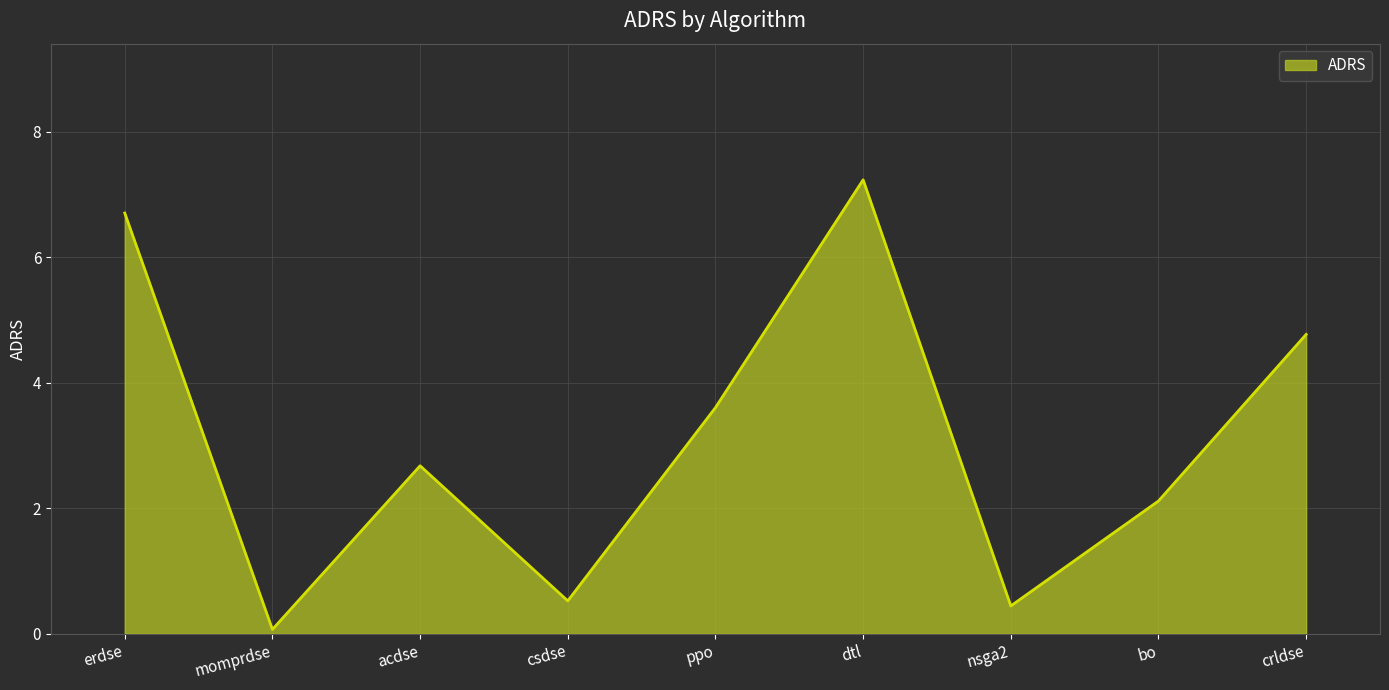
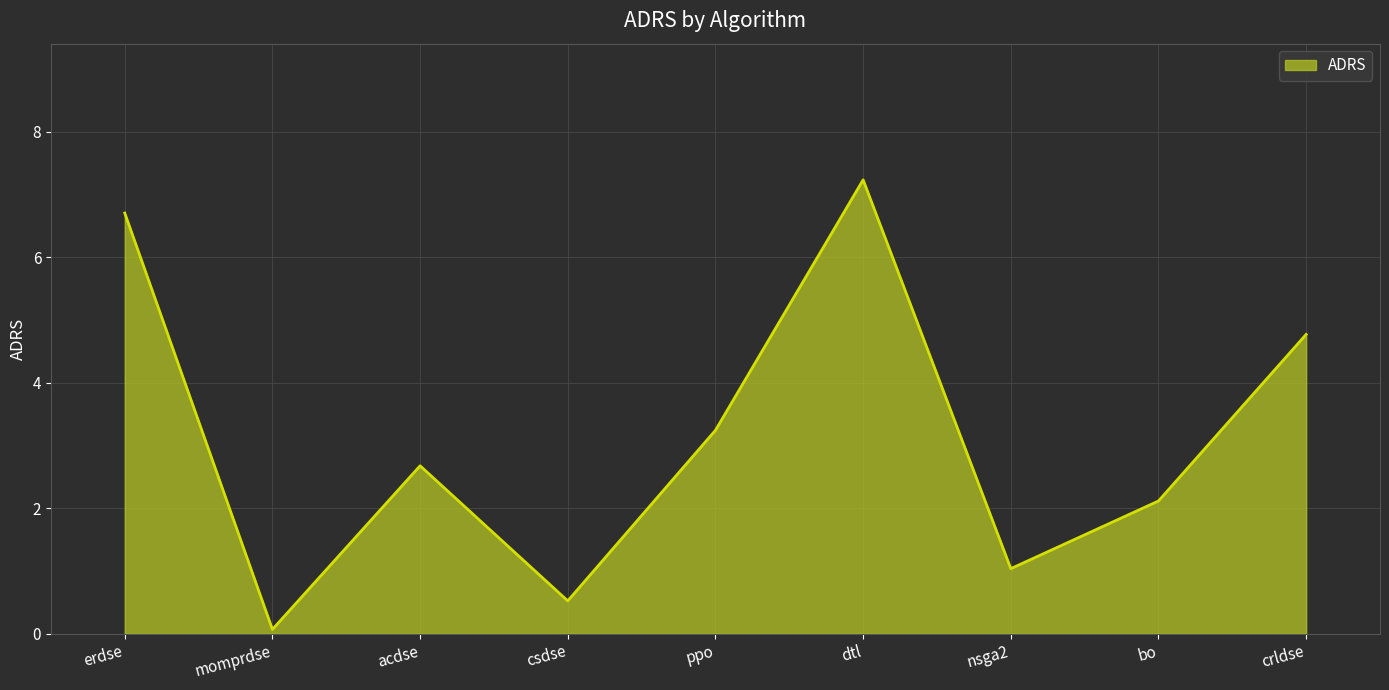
  {
    "erdse": 6.7,
    "momprdse": 0.1,
    "acdse": 2.7,
    "csdse": 0.5,
-   "ppo": 3.6,
+   "ppo": 3.2,
    "dtl": 7.2,
-   "nsga2": 0.4,
+   "nsga2": 1.0,
    "bo": 2.1,
    "crldse": 4.8
  }
